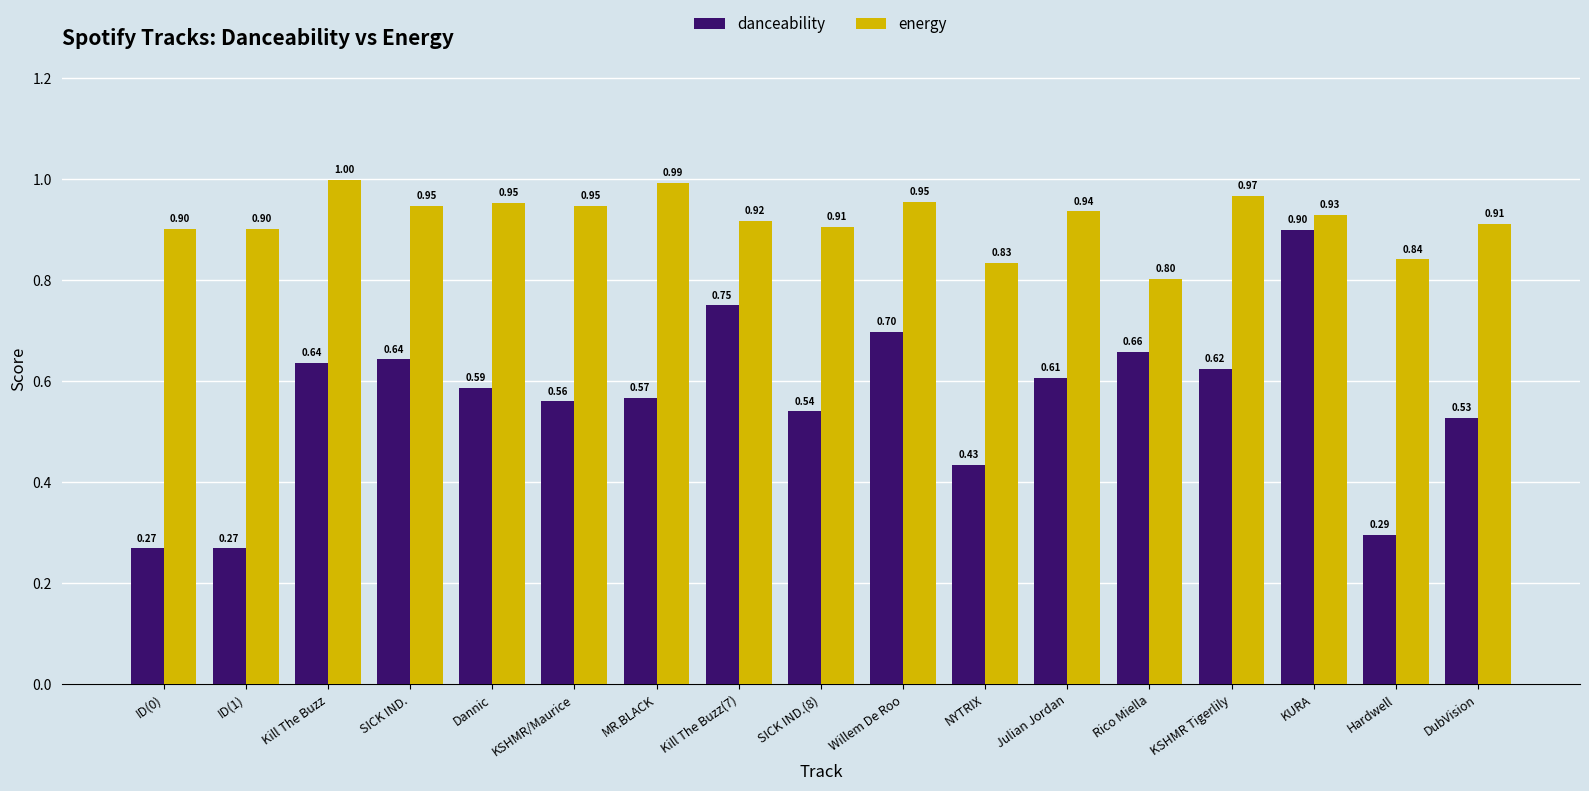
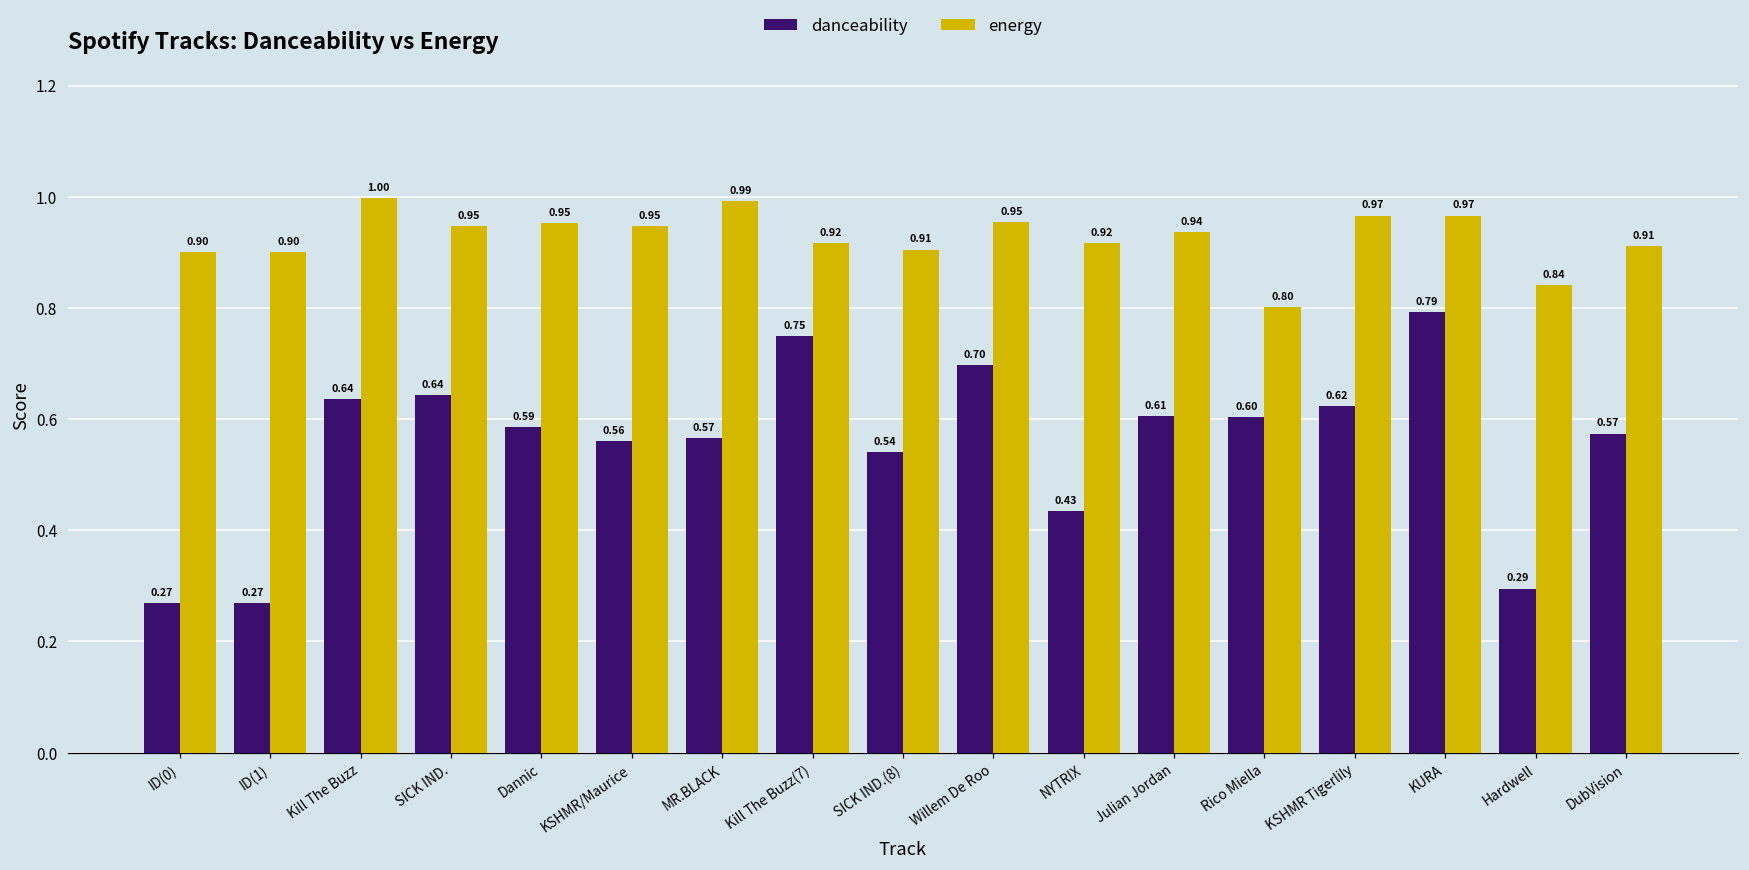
  {
    "danceability": {
      "ID(0)": 0.27,
      "ID(1)": 0.27,
      "Kill The Buzz": 0.64,
      "SICK IND.": 0.64,
      "Dannic": 0.59,
      "KSHMR/Maurice": 0.56,
      "MR.BLACK": 0.57,
      "Kill The Buzz(7)": 0.75,
      "SICK IND.(8)": 0.54,
      "Willem De Roo": 0.70,
      "NYTRIX": 0.43,
      "Julian Jordan": 0.61,
-     "Rico Miella": 0.66,
+     "Rico Miella": 0.60,
      "KSHMR Tigerlily": 0.62,
-     "KURA": 0.90,
+     "KURA": 0.79,
      "Hardwell": 0.29,
-     "DubVision": 0.53
+     "DubVision": 0.57
    },
    "energy": {
      "ID(0)": 0.90,
      "ID(1)": 0.90,
      "Kill The Buzz": 1.00,
      "SICK IND.": 0.95,
      "Dannic": 0.95,
      "KSHMR/Maurice": 0.95,
      "MR.BLACK": 0.99,
      "Kill The Buzz(7)": 0.92,
      "SICK IND.(8)": 0.91,
      "Willem De Roo": 0.95,
-     "NYTRIX": 0.83,
+     "NYTRIX": 0.92,
      "Julian Jordan": 0.94,
      "Rico Miella": 0.80,
      "KSHMR Tigerlily": 0.97,
-     "KURA": 0.93,
+     "KURA": 0.97,
      "Hardwell": 0.84,
      "DubVision": 0.91
    }
  }
